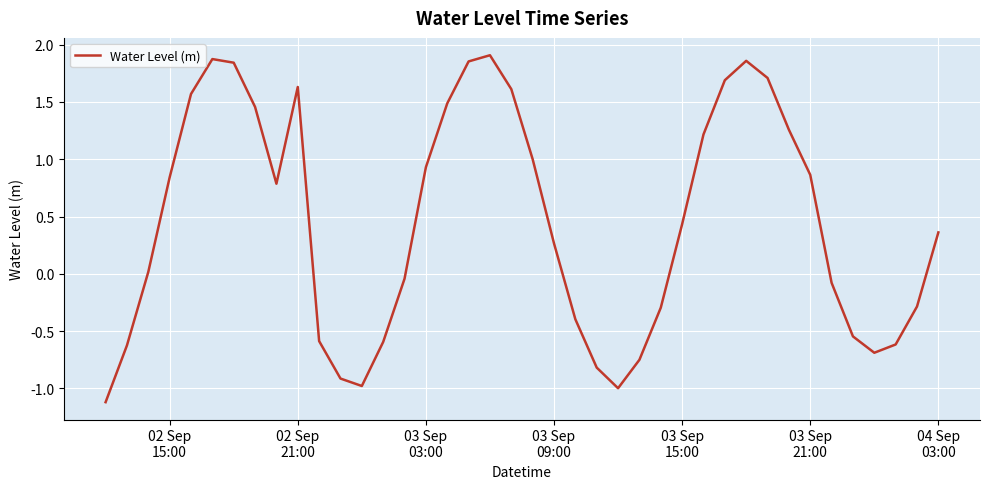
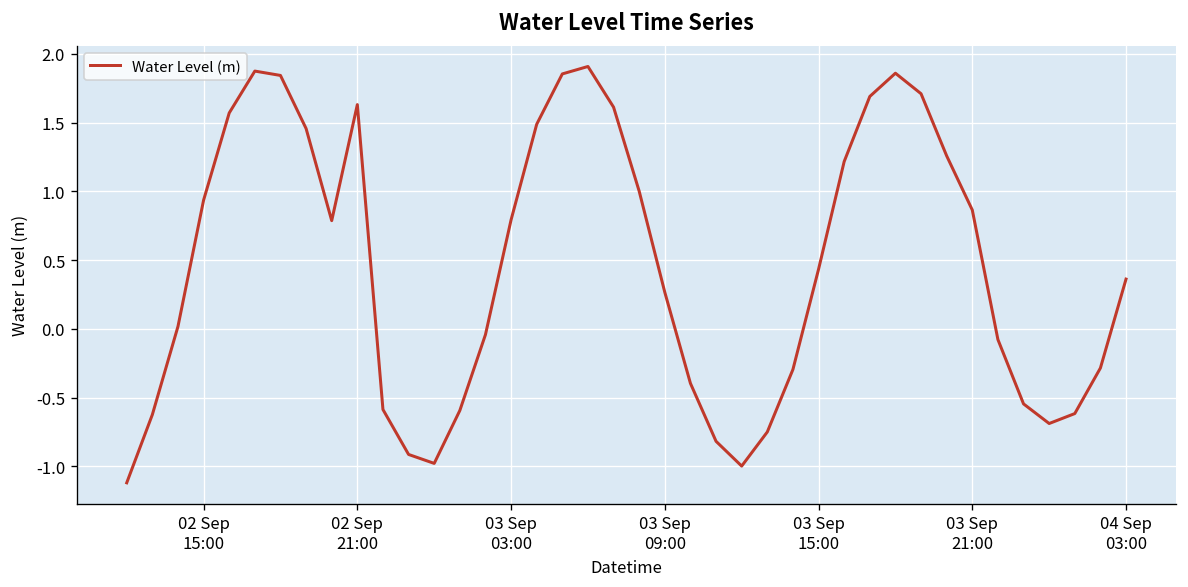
  {
-   "02 Sep 15:00": 0.84,
+   "02 Sep 15:00": 0.94,
    "02 Sep 21:00": 1.63,
-   "03 Sep 03:00": 0.93,
+   "03 Sep 03:00": 0.79,
    "03 Sep 09:00": 0.27,
    "03 Sep 15:00": 0.43,
    "03 Sep 21:00": 0.86,
    "04 Sep 03:00": 0.36
  }
